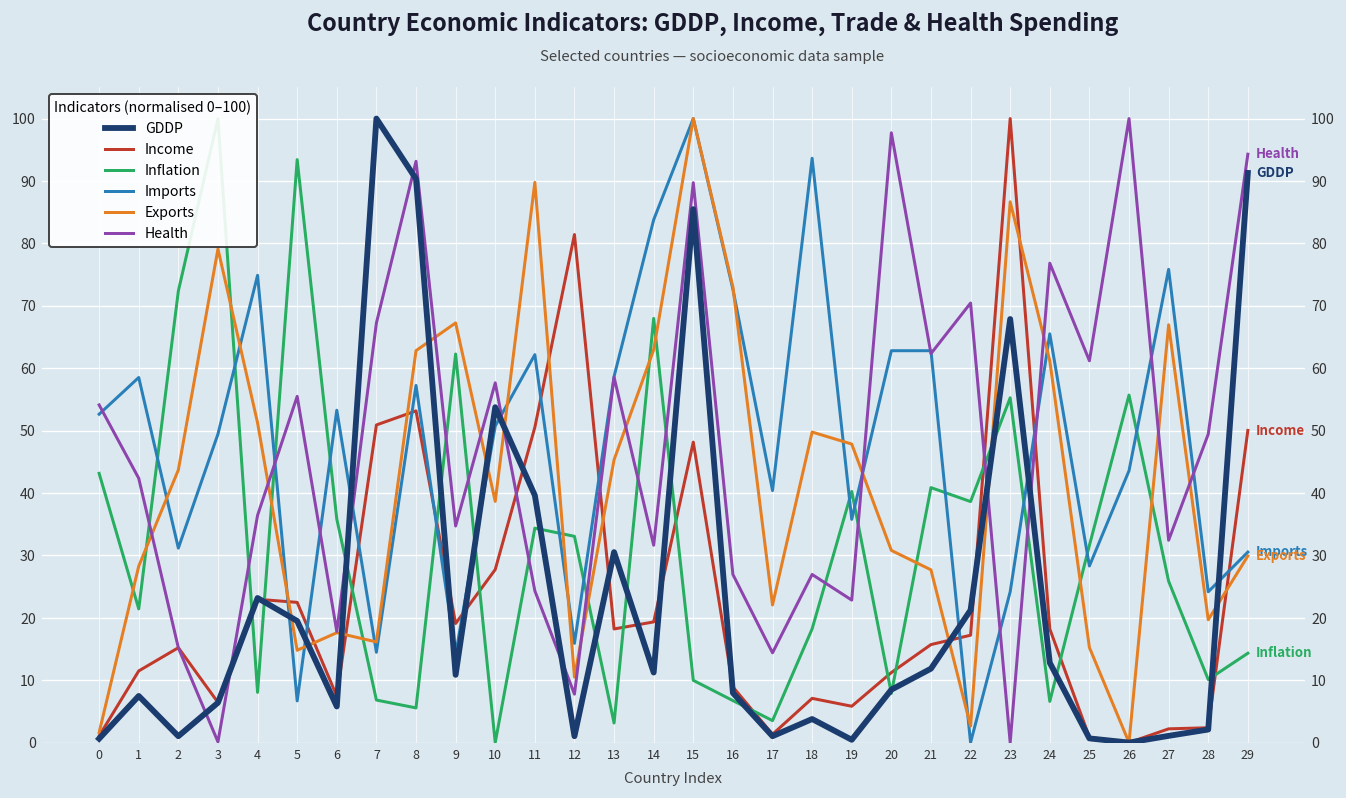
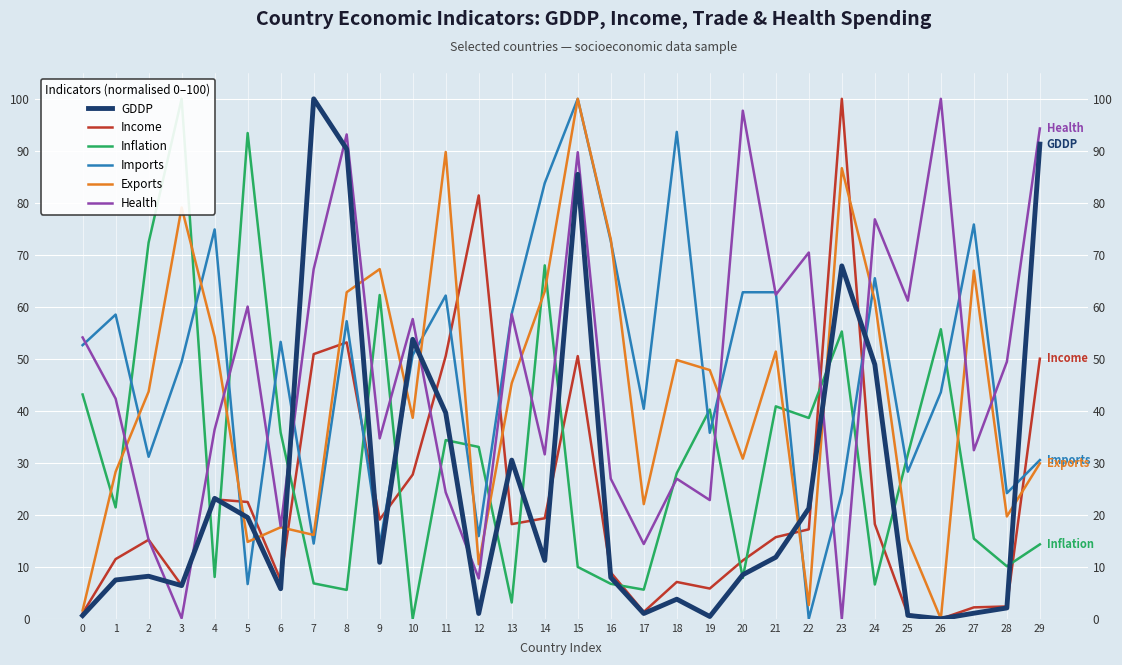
  {
    "GDDP": {
      "1": 7,
-     "2": 1,
+     "2": 8,
      "5": 19,
      "6": 6,
      "7": 100,
      "8": 90,
      "9": 11,
      "10": 54,
      "11": 40,
      "12": 1,
      "13": 31,
      "14": 11,
      "15": 85,
      "16": 8,
      "18": 4,
      "19": 0,
      "20": 8,
      "21": 12,
      "22": 21,
      "23": 68,
-     "24": 13,
+     "24": 49,
      "27": 1,
      "29": 91
    },
    "Income": {
      "1": 11,
      "5": 22,
      "6": 7,
      "7": 51,
      "8": 53,
      "9": 19,
      "10": 28,
      "11": 51,
      "12": 81,
      "13": 18,
      "14": 19,
-     "15": 48,
+     "15": 51,
      "16": 9,
      "18": 7,
      "19": 6,
      "20": 11,
      "21": 16,
      "22": 17,
      "23": 100,
      "24": 18,
      "27": 2,
      "29": 50
    },
    "Inflation": {
      "0": 43,
      "1": 21,
      "2": 72,
      "4": 8,
      "5": 93,
      "6": 36,
      "7": 7,
      "8": 6,
      "9": 62,
      "10": 0,
      "11": 34,
      "12": 33,
      "13": 3,
      "14": 68,
      "15": 10,
      "16": 7,
-     "17": 4,
-     "18": 18,
+     "17": 6,
+     "18": 28,
      "19": 40,
      "20": 8,
      "21": 41,
      "22": 39,
      "23": 55,
      "24": 7,
      "25": 32,
      "26": 56,
-     "27": 26,
+     "27": 15,
      "28": 10,
      "29": 14
    },
    "Imports": {
      "0": 53,
      "1": 59,
      "2": 31,
      "3": 49,
      "4": 75,
      "5": 7,
      "6": 53,
      "7": 14,
      "8": 57,
      "9": 14,
      "10": 51,
      "11": 62,
      "12": 16,
      "14": 84,
      "17": 40,
      "18": 94,
      "19": 36,
      "20": 63,
      "22": 0,
      "23": 24,
      "24": 66,
      "25": 28,
      "26": 44,
      "27": 76,
      "28": 24,
      "29": 31
    },
    "Exports": {
      "0": 2,
      "1": 28,
      "2": 44,
-     "4": 51,
+     "4": 54,
      "5": 15,
      "7": 16,
      "8": 63,
      "9": 67,
      "10": 39,
      "11": 90,
      "12": 10,
      "13": 45,
      "14": 63,
      "17": 22,
      "18": 50,
      "19": 48,
      "20": 31,
-     "21": 28,
+     "21": 51,
      "22": 3,
      "23": 87,
      "24": 61,
      "25": 15,
      "27": 67,
      "28": 20,
      "29": 30
    },
    "Health": {
      "0": 54,
      "1": 42,
      "3": 0,
      "4": 36,
-     "5": 55,
+     "5": 60,
      "7": 67,
      "8": 93,
      "9": 35,
      "10": 58,
      "11": 24,
      "12": 8,
      "14": 32,
      "15": 90,
      "16": 27,
      "17": 14,
      "18": 27,
      "19": 23,
      "20": 98,
      "22": 70,
      "23": 0,
      "24": 77,
      "25": 61,
      "26": 100,
      "27": 32,
      "28": 49,
      "29": 94
    }
  }
